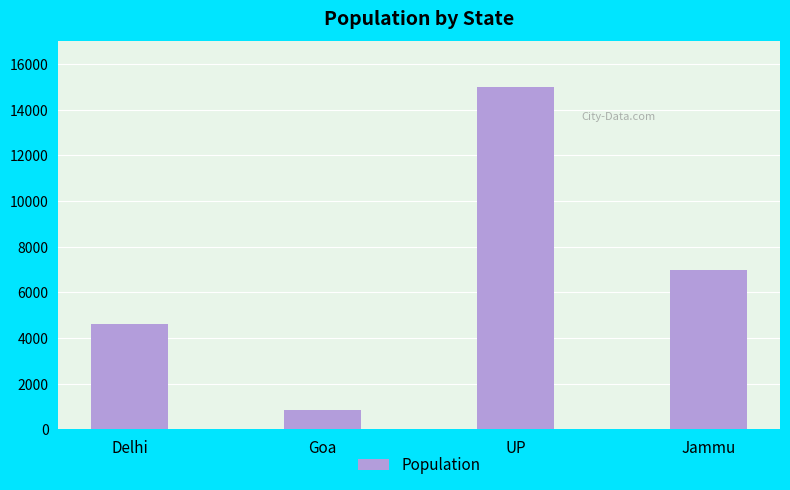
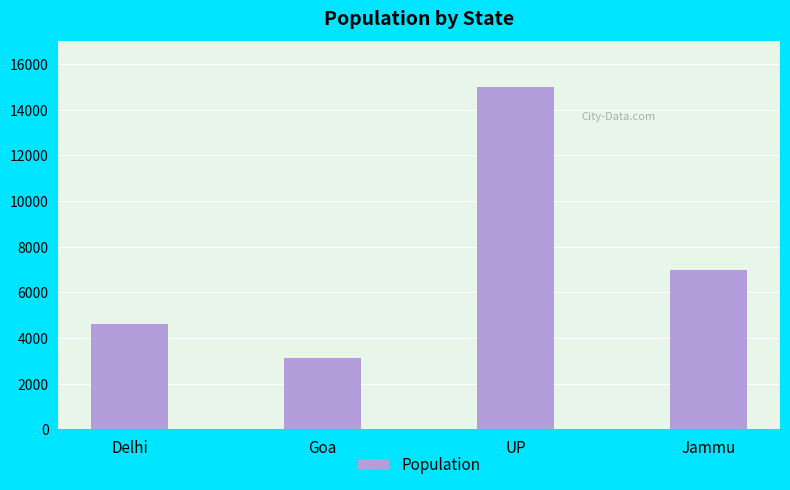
  {
    "Delhi": 4600,
-   "Goa": 900,
+   "Goa": 3100,
    "UP": 15000,
    "Jammu": 7000
  }
